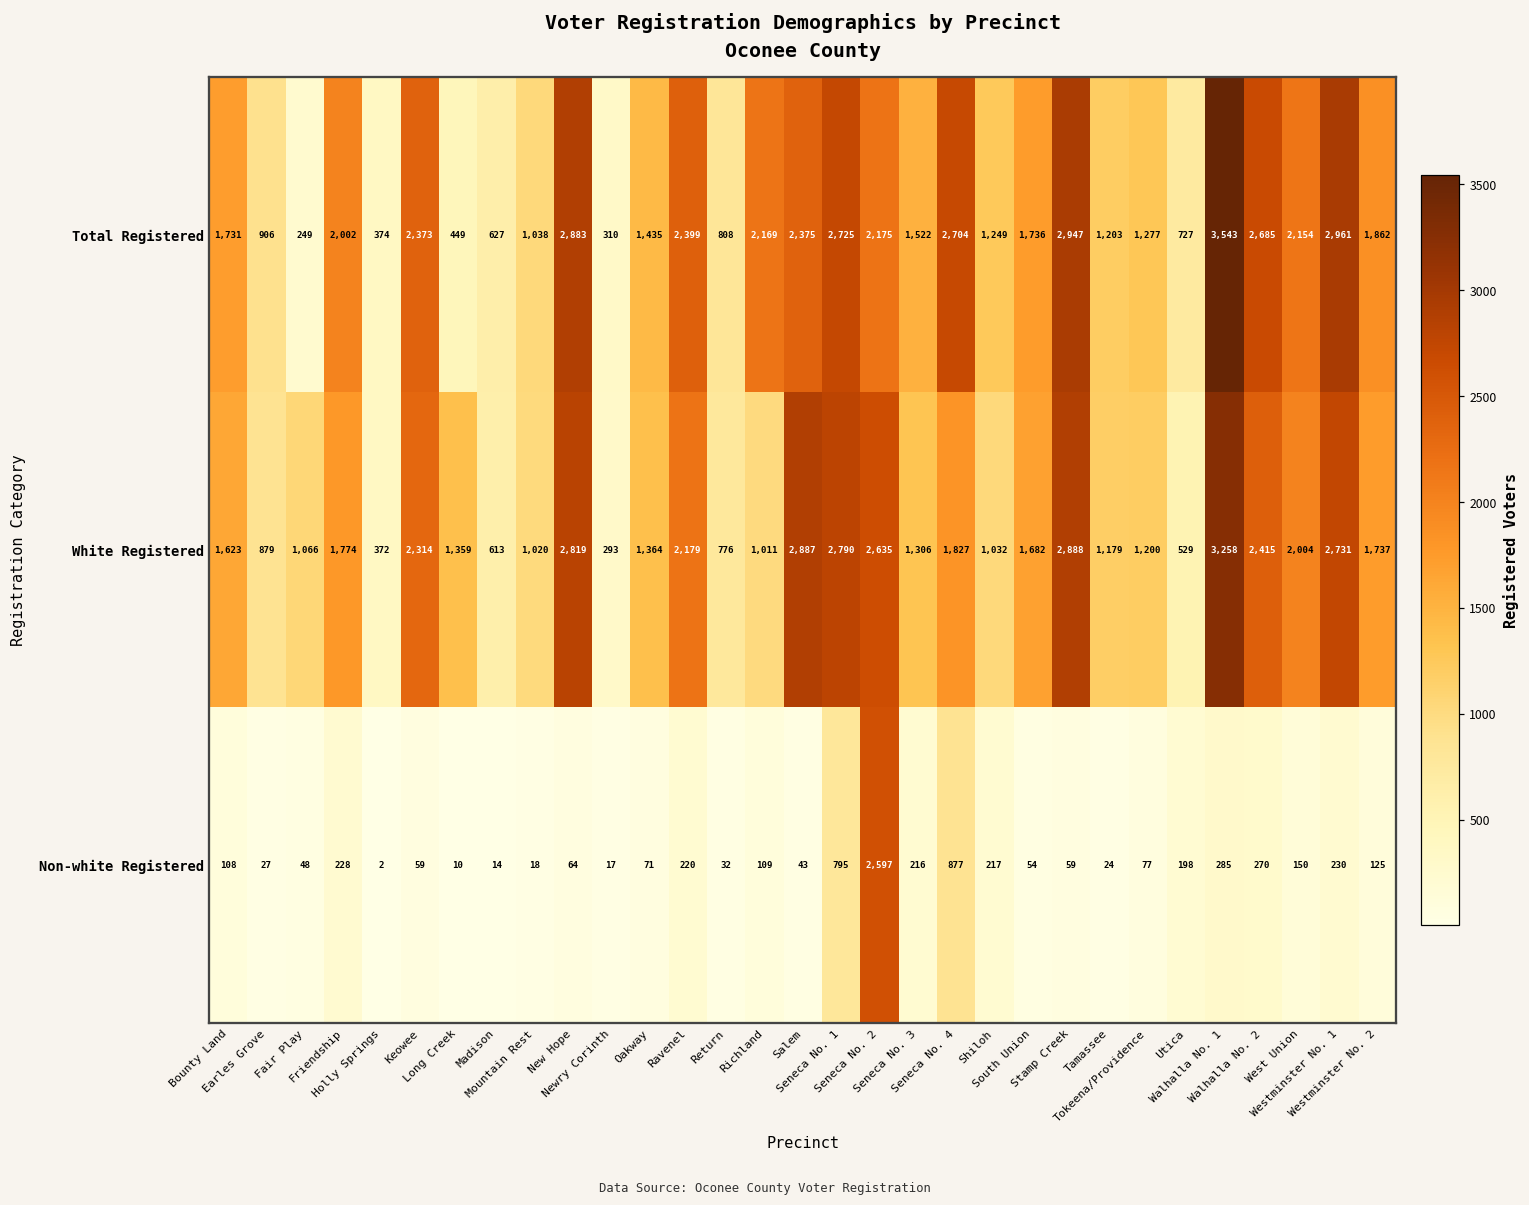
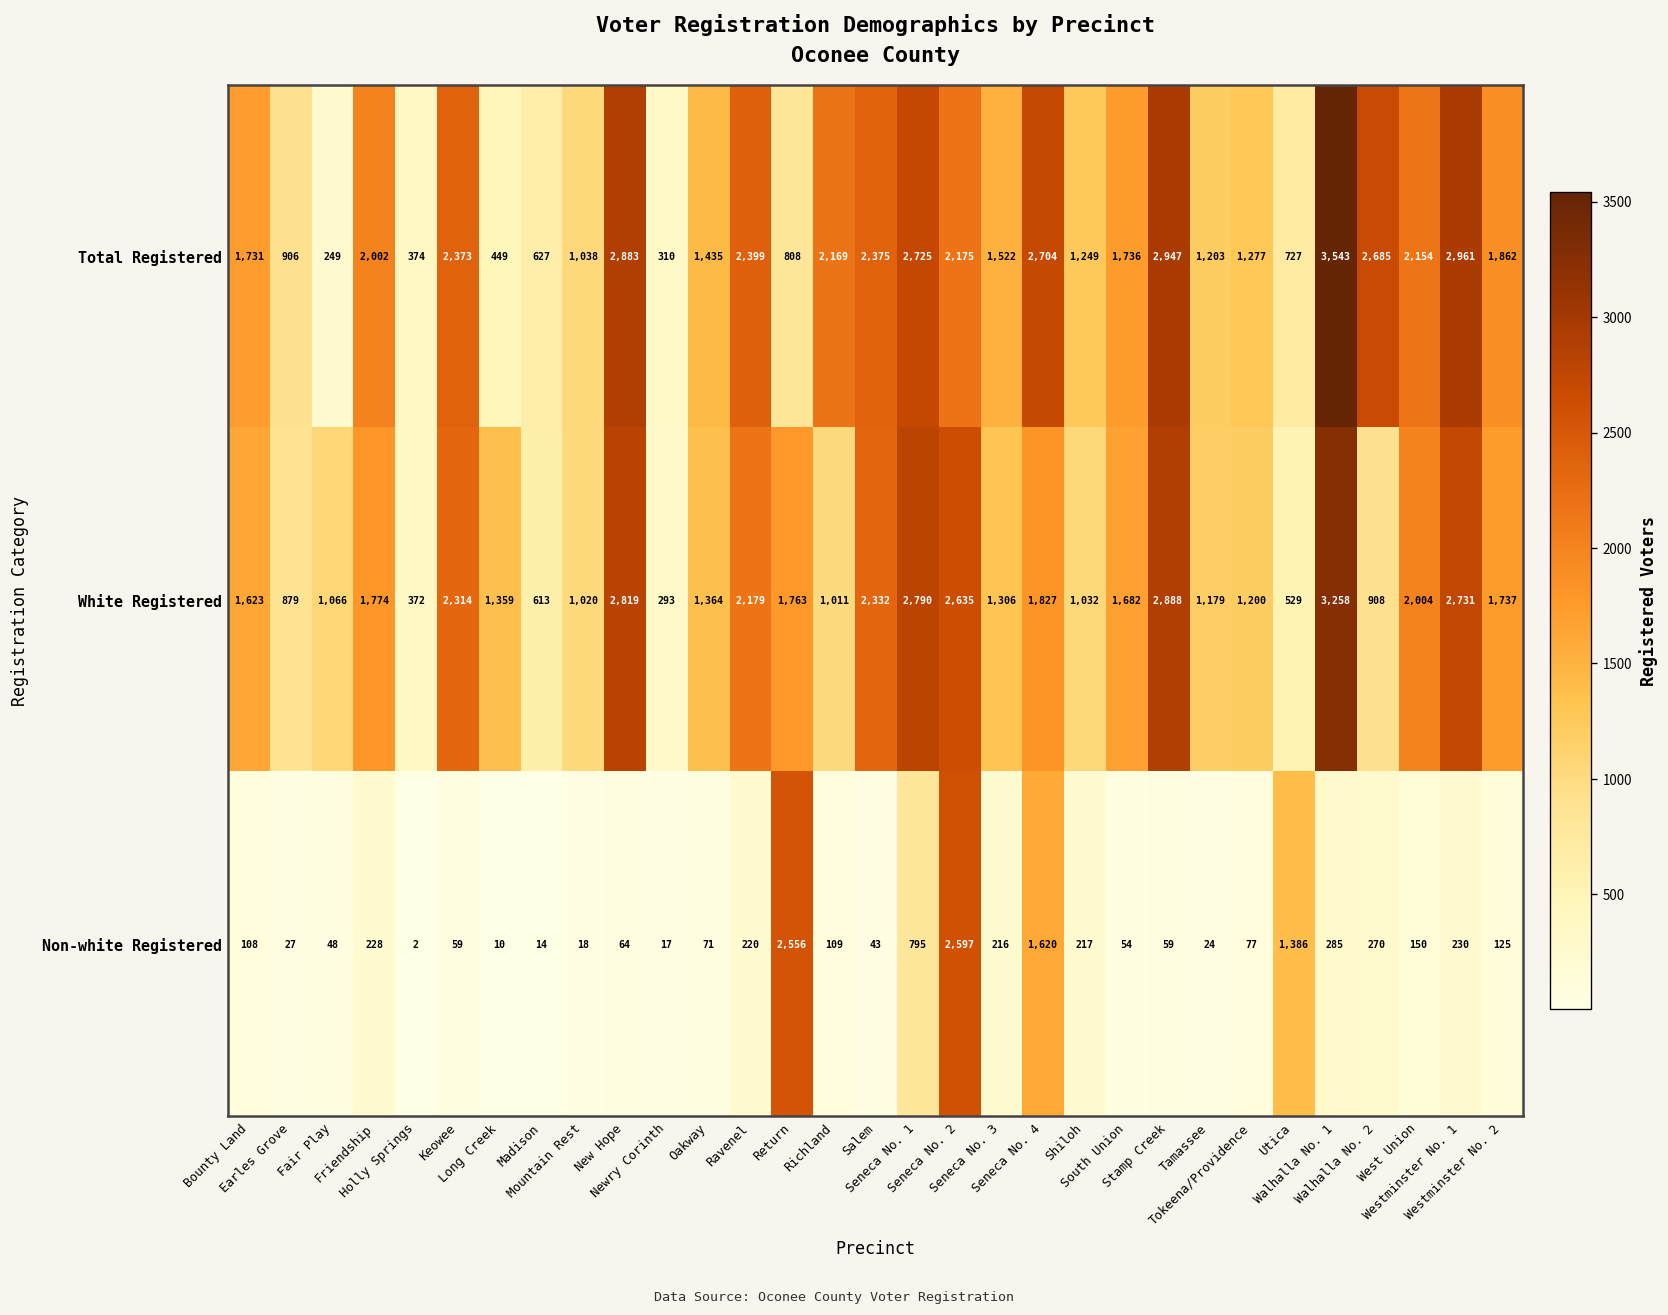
  {
    "Total Registered": {
      "Bounty Land": "1,731",
      "Earles Grove": "906",
      "Fair Play": "249",
      "Friendship": "2,002",
      "Holly Springs": "374",
      "Keowee": "2,373",
      "Long Creek": "449",
      "Madison": "627",
      "Mountain Rest": "1,038",
      "New Hope": "2,883",
      "Newry Corinth": "310",
      "Oakway": "1,435",
      "Ravenel": "2,399",
      "Return": "808",
      "Richland": "2,169",
      "Salem": "2,375",
      "Seneca No. 1": "2,725",
      "Seneca No. 2": "2,175",
      "Seneca No. 3": "1,522",
      "Seneca No. 4": "2,704",
      "Shiloh": "1,249",
      "South Union": "1,736",
      "Stamp Creek": "2,947",
      "Tamassee": "1,203",
      "Tokeena/Providence": "1,277",
      "Utica": "727",
      "Walhalla No. 1": "3,543",
      "Walhalla No. 2": "2,685",
      "West Union": "2,154",
      "Westminster No. 1": "2,961",
      "Westminster No. 2": "1,862"
    },
    "White Registered": {
      "Bounty Land": "1,623",
      "Earles Grove": "879",
      "Fair Play": "1,066",
      "Friendship": "1,774",
      "Holly Springs": "372",
      "Keowee": "2,314",
      "Long Creek": "1,359",
      "Madison": "613",
      "Mountain Rest": "1,020",
      "New Hope": "2,819",
      "Newry Corinth": "293",
      "Oakway": "1,364",
      "Ravenel": "2,179",
-     "Return": "776",
+     "Return": "1,763",
      "Richland": "1,011",
-     "Salem": "2,887",
+     "Salem": "2,332",
      "Seneca No. 1": "2,790",
      "Seneca No. 2": "2,635",
      "Seneca No. 3": "1,306",
      "Seneca No. 4": "1,827",
      "Shiloh": "1,032",
      "South Union": "1,682",
      "Stamp Creek": "2,888",
      "Tamassee": "1,179",
      "Tokeena/Providence": "1,200",
      "Utica": "529",
      "Walhalla No. 1": "3,258",
-     "Walhalla No. 2": "2,415",
+     "Walhalla No. 2": "908",
      "West Union": "2,004",
      "Westminster No. 1": "2,731",
      "Westminster No. 2": "1,737"
    },
    "Non-white Registered": {
      "Bounty Land": "108",
      "Earles Grove": "27",
      "Fair Play": "48",
      "Friendship": "228",
      "Holly Springs": "2",
      "Keowee": "59",
      "Long Creek": "10",
      "Madison": "14",
      "Mountain Rest": "18",
      "New Hope": "64",
      "Newry Corinth": "17",
      "Oakway": "71",
      "Ravenel": "220",
-     "Return": "32",
+     "Return": "2,556",
      "Richland": "109",
      "Salem": "43",
      "Seneca No. 1": "795",
      "Seneca No. 2": "2,597",
      "Seneca No. 3": "216",
-     "Seneca No. 4": "877",
+     "Seneca No. 4": "1,620",
      "Shiloh": "217",
      "South Union": "54",
      "Stamp Creek": "59",
      "Tamassee": "24",
      "Tokeena/Providence": "77",
-     "Utica": "198",
+     "Utica": "1,386",
      "Walhalla No. 1": "285",
      "Walhalla No. 2": "270",
      "West Union": "150",
      "Westminster No. 1": "230",
      "Westminster No. 2": "125"
    }
  }
